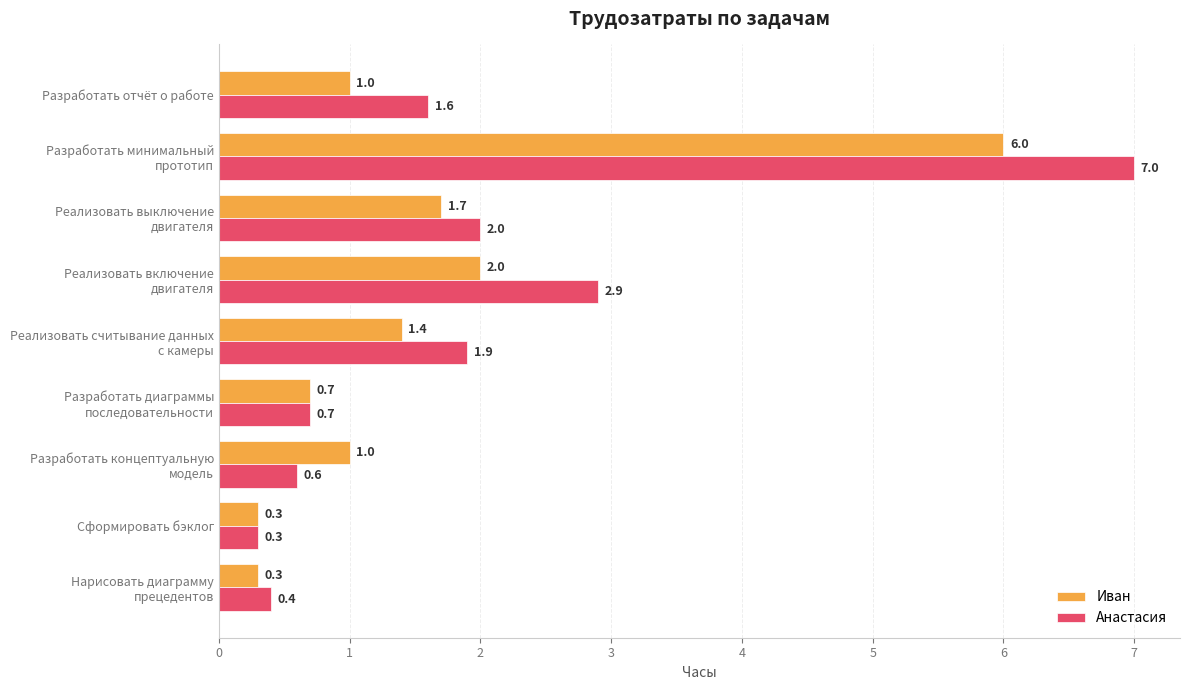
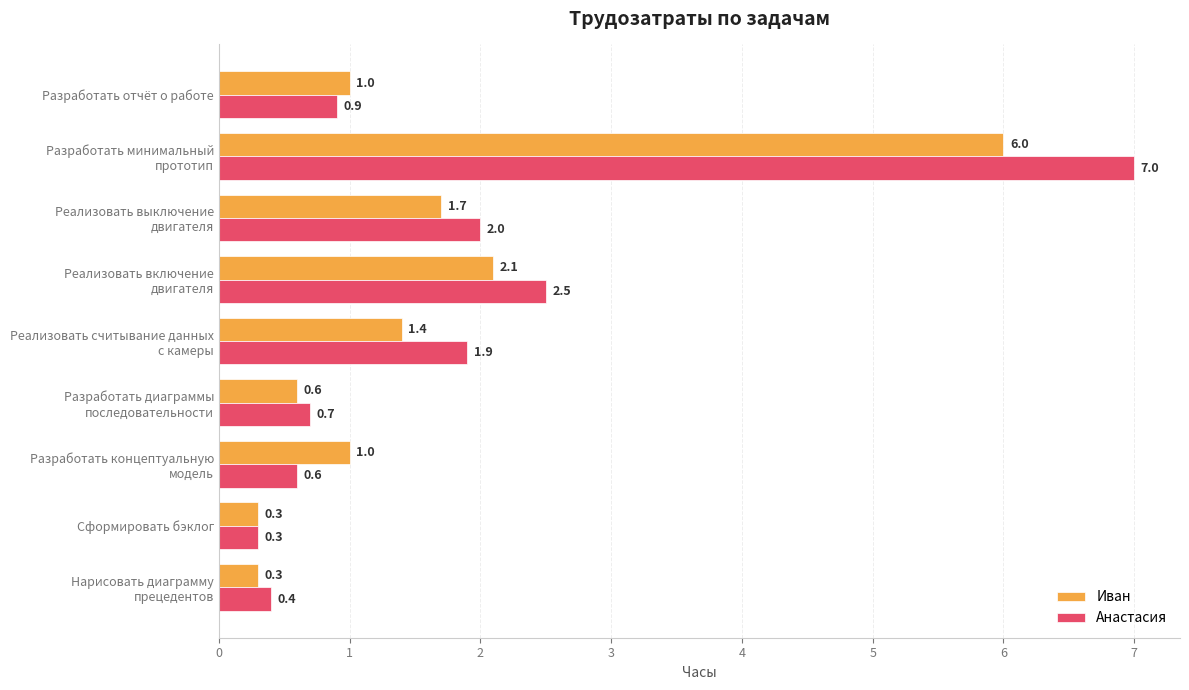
  {
    "Иван": {
      "Разработать отчёт о работе": 1.0,
      "Разработать минимальный прототип": 6.0,
      "Реализовать выключение двигателя": 1.7,
-     "Реализовать включение двигателя": 2.0,
+     "Реализовать включение двигателя": 2.1,
      "Реализовать считывание данных с камеры": 1.4,
-     "Разработать диаграммы последовательности": 0.7,
+     "Разработать диаграммы последовательности": 0.6,
      "Разработать концептуальную модель": 1.0,
      "Сформировать бэклог": 0.3,
      "Нарисовать диаграмму прецедентов": 0.3
    },
    "Анастасия": {
-     "Разработать отчёт о работе": 1.6,
+     "Разработать отчёт о работе": 0.9,
      "Разработать минимальный прототип": 7.0,
      "Реализовать выключение двигателя": 2.0,
-     "Реализовать включение двигателя": 2.9,
+     "Реализовать включение двигателя": 2.5,
      "Реализовать считывание данных с камеры": 1.9,
      "Разработать диаграммы последовательности": 0.7,
      "Разработать концептуальную модель": 0.6,
      "Сформировать бэклог": 0.3,
      "Нарисовать диаграмму прецедентов": 0.4
    }
  }
